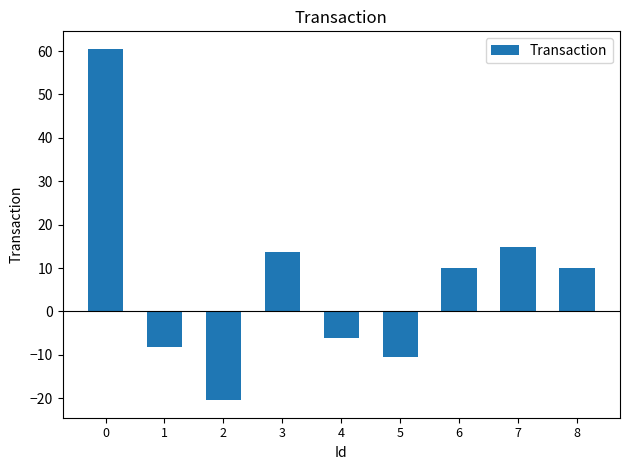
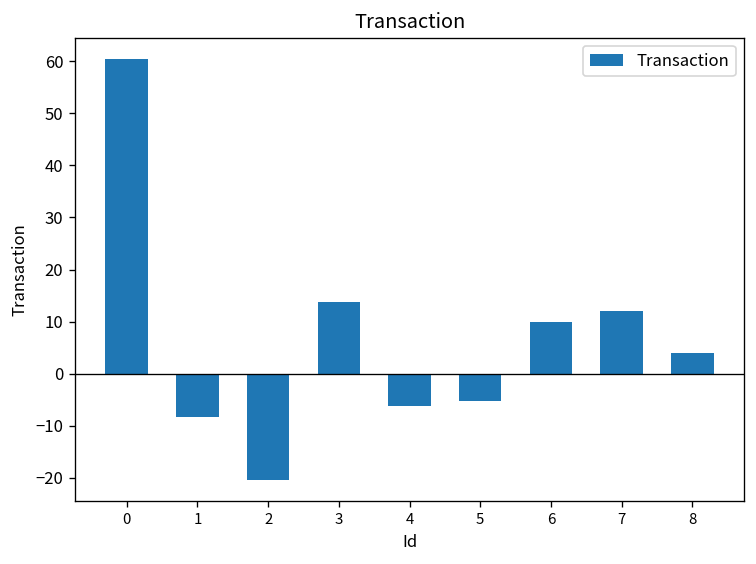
  {
    "0": 61,
    "1": -8,
    "2": -20,
    "3": 14,
    "4": -6,
-   "5": -10,
+   "5": -5,
    "6": 10,
-   "7": 15,
-   "8": 10
+   "7": 12,
+   "8": 4
  }
